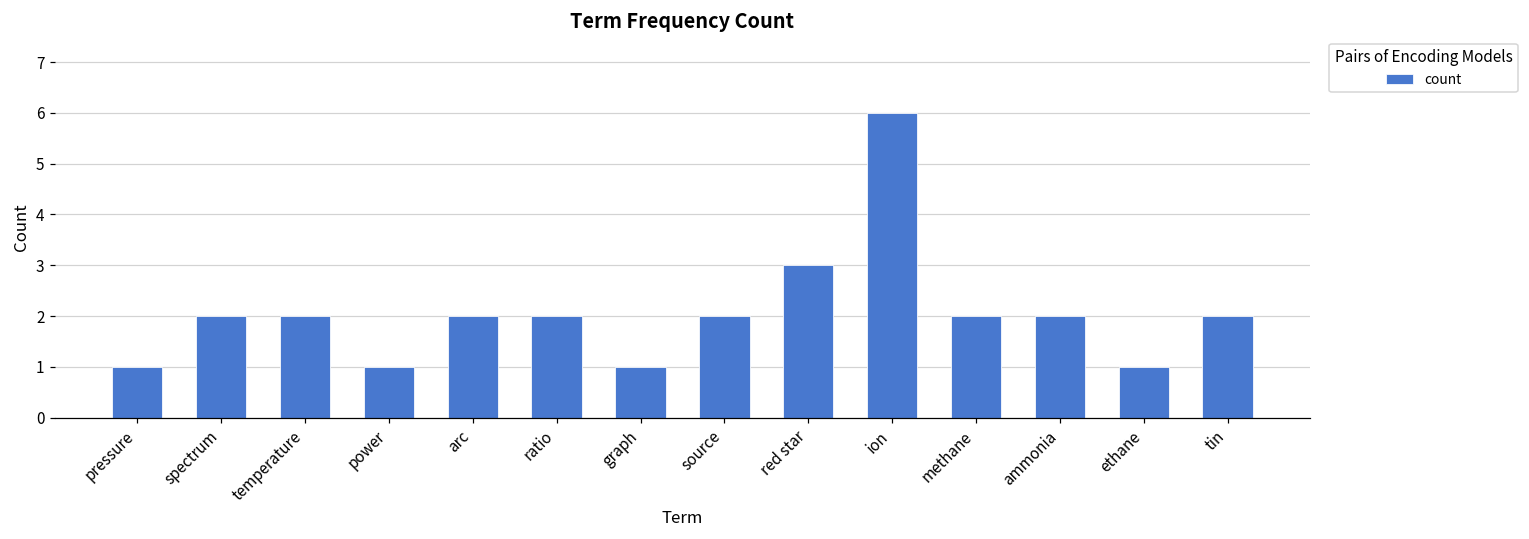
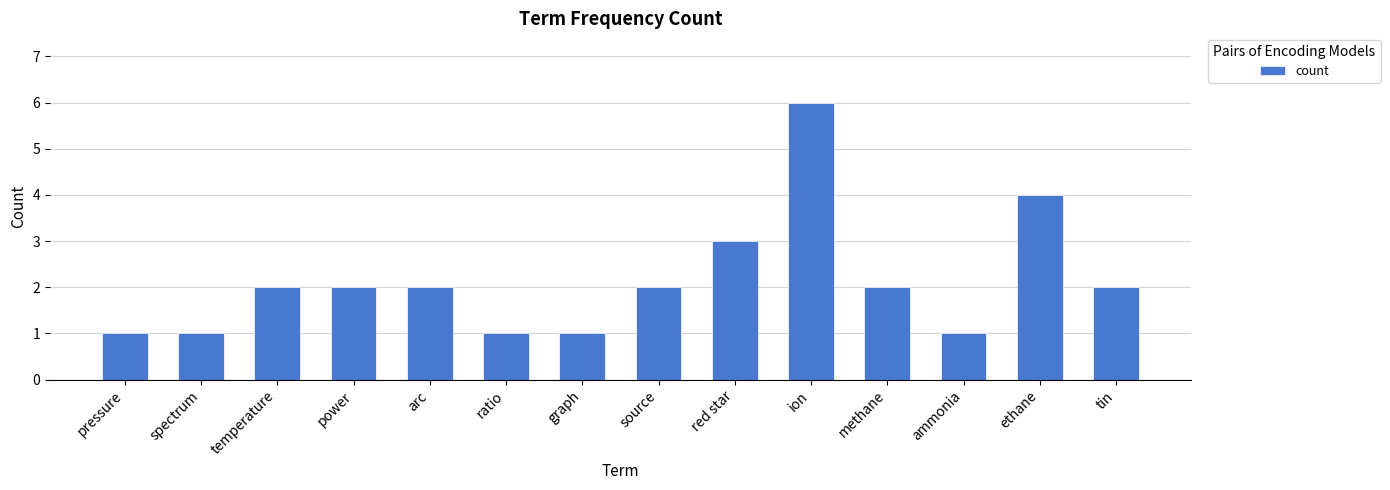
  {
    "pressure": 1,
-   "spectrum": 2,
+   "spectrum": 1,
    "temperature": 2,
-   "power": 1,
+   "power": 2,
    "arc": 2,
-   "ratio": 2,
+   "ratio": 1,
    "graph": 1,
    "source": 2,
    "red star": 3,
    "ion": 6,
    "methane": 2,
-   "ammonia": 2,
-   "ethane": 1,
+   "ammonia": 1,
+   "ethane": 4,
    "tin": 2
  }
